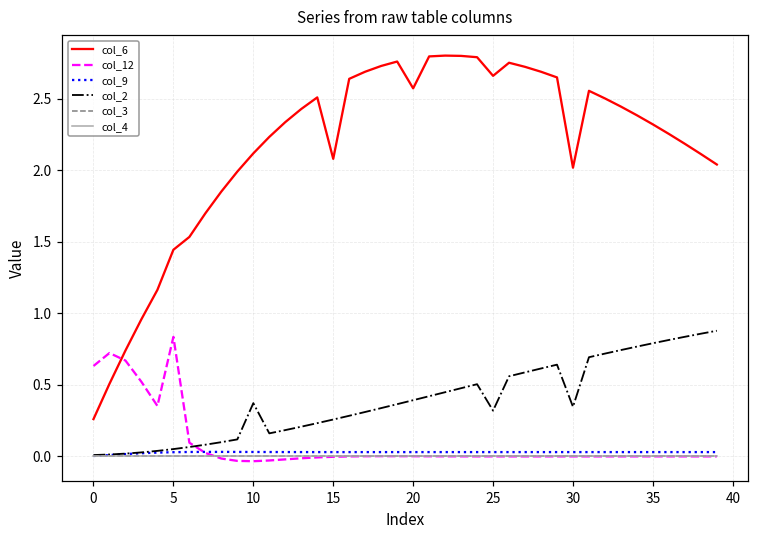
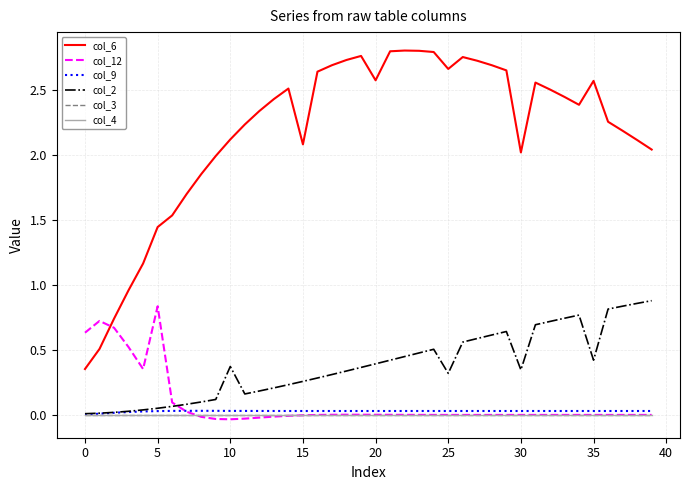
  {
    "col_6": {
-     "0": 0.26,
+     "0": 0.35,
      "5": 1.44,
      "10": 2.12,
      "15": 2.08,
      "20": 2.57,
      "25": 2.66,
      "30": 2.02,
-     "35": 2.32
+     "35": 2.57
    },
    "col_12": {
      "0": 0.63,
      "5": 0.84,
      "10": -0.03
    },
    "col_9": {
      "5": 0.03,
      "10": 0.03,
      "15": 0.03,
      "20": 0.03,
      "25": 0.03,
      "30": 0.03,
      "35": 0.03
    },
    "col_2": {
      "5": 0.05,
      "10": 0.37,
      "15": 0.26,
      "20": 0.39,
      "25": 0.32,
      "30": 0.35,
-     "35": 0.79
+     "35": 0.42
    },
    "col_4": {
      "5": 0.00,
      "10": 0.00
    }
  }
